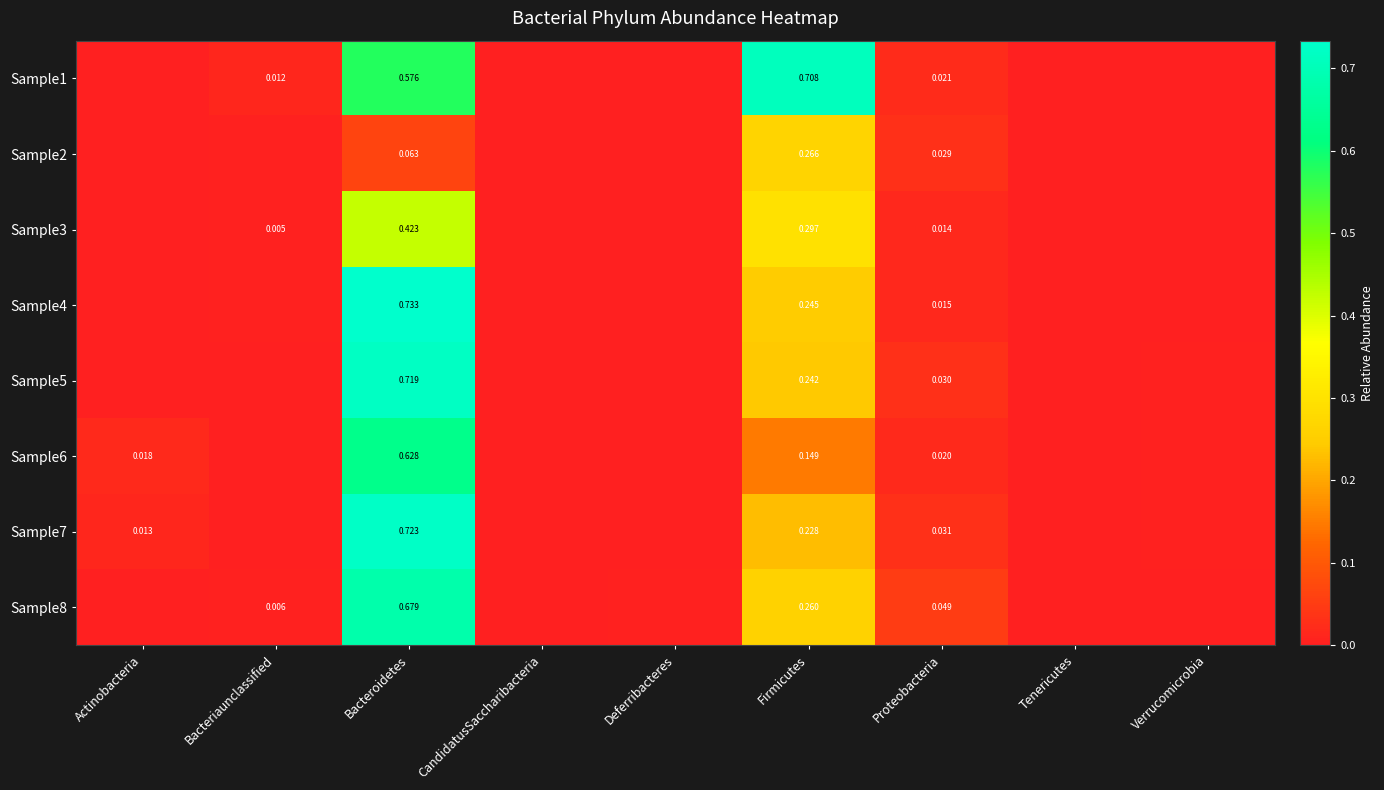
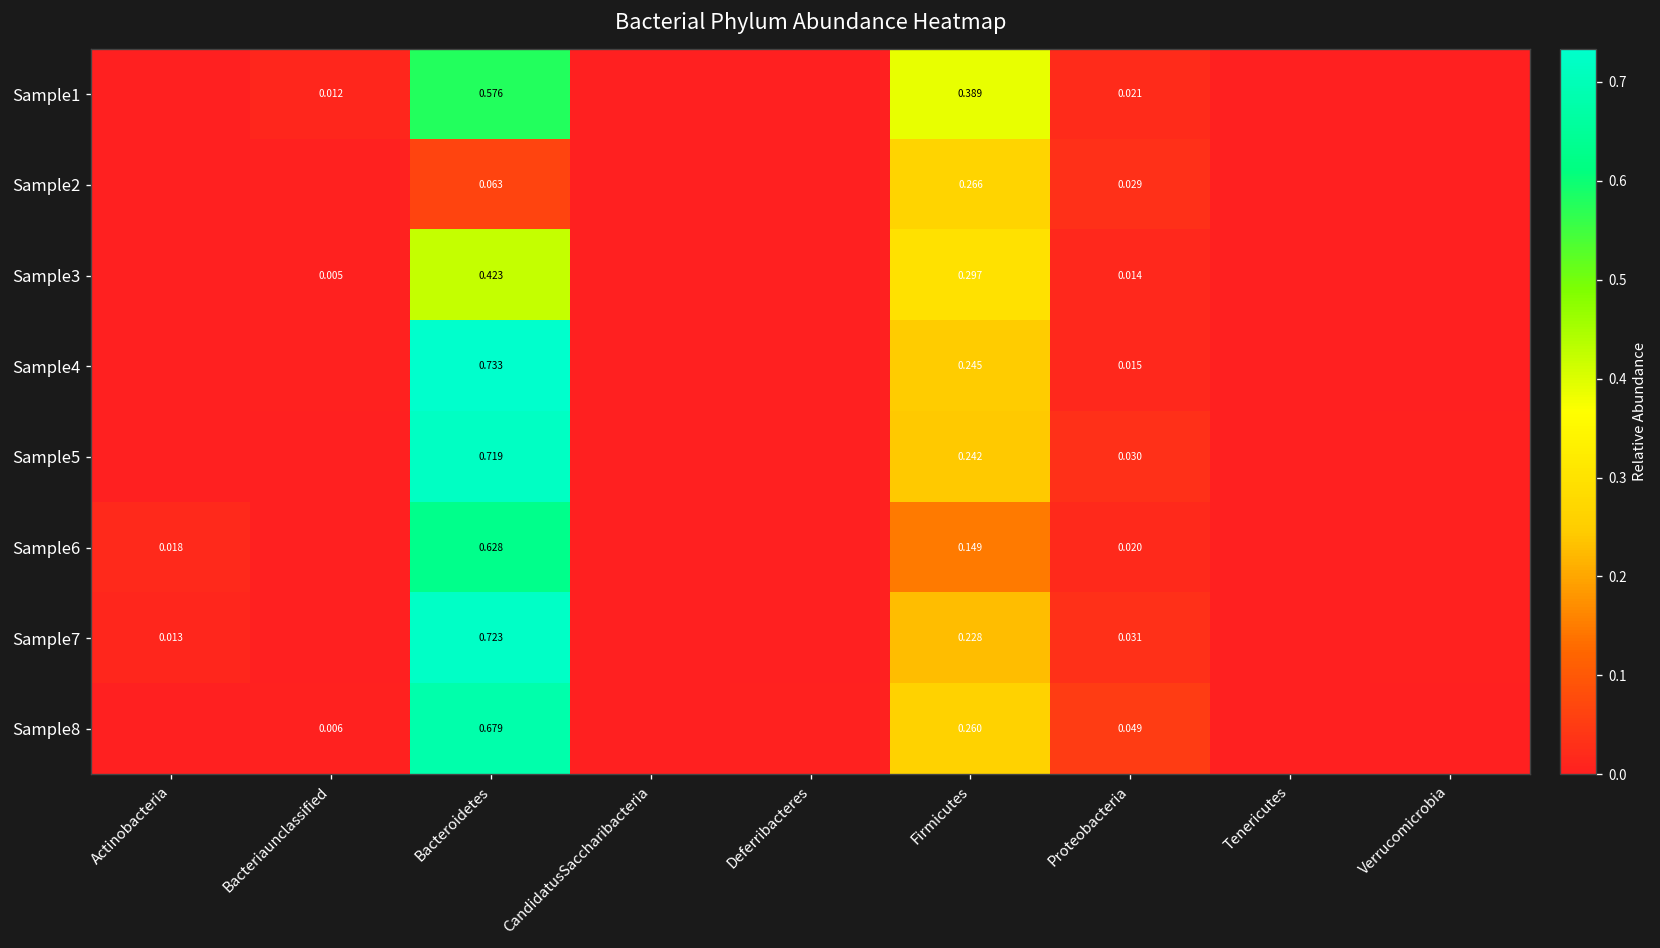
  {
    "Sample1": {
      "Bacteriaunclassified": 0.012,
      "Bacteroidetes": 0.576,
-     "Firmicutes": 0.708,
+     "Firmicutes": 0.389,
      "Proteobacteria": 0.021
    },
    "Sample2": {
      "Bacteroidetes": 0.063,
      "Firmicutes": 0.266,
      "Proteobacteria": 0.029
    },
    "Sample3": {
      "Bacteriaunclassified": 0.005,
      "Bacteroidetes": 0.423,
      "Firmicutes": 0.297,
      "Proteobacteria": 0.014
    },
    "Sample4": {
      "Bacteroidetes": 0.733,
      "Firmicutes": 0.245,
      "Proteobacteria": 0.015
    },
    "Sample5": {
      "Bacteroidetes": 0.719,
      "Firmicutes": 0.242,
      "Proteobacteria": 0.030
    },
    "Sample6": {
      "Actinobacteria": 0.018,
      "Bacteroidetes": 0.628,
      "Firmicutes": 0.149,
      "Proteobacteria": 0.020
    },
    "Sample7": {
      "Actinobacteria": 0.013,
      "Bacteroidetes": 0.723,
      "Firmicutes": 0.228,
      "Proteobacteria": 0.031
    },
    "Sample8": {
      "Bacteriaunclassified": 0.006,
      "Bacteroidetes": 0.679,
      "Firmicutes": 0.260,
      "Proteobacteria": 0.049
    }
  }
